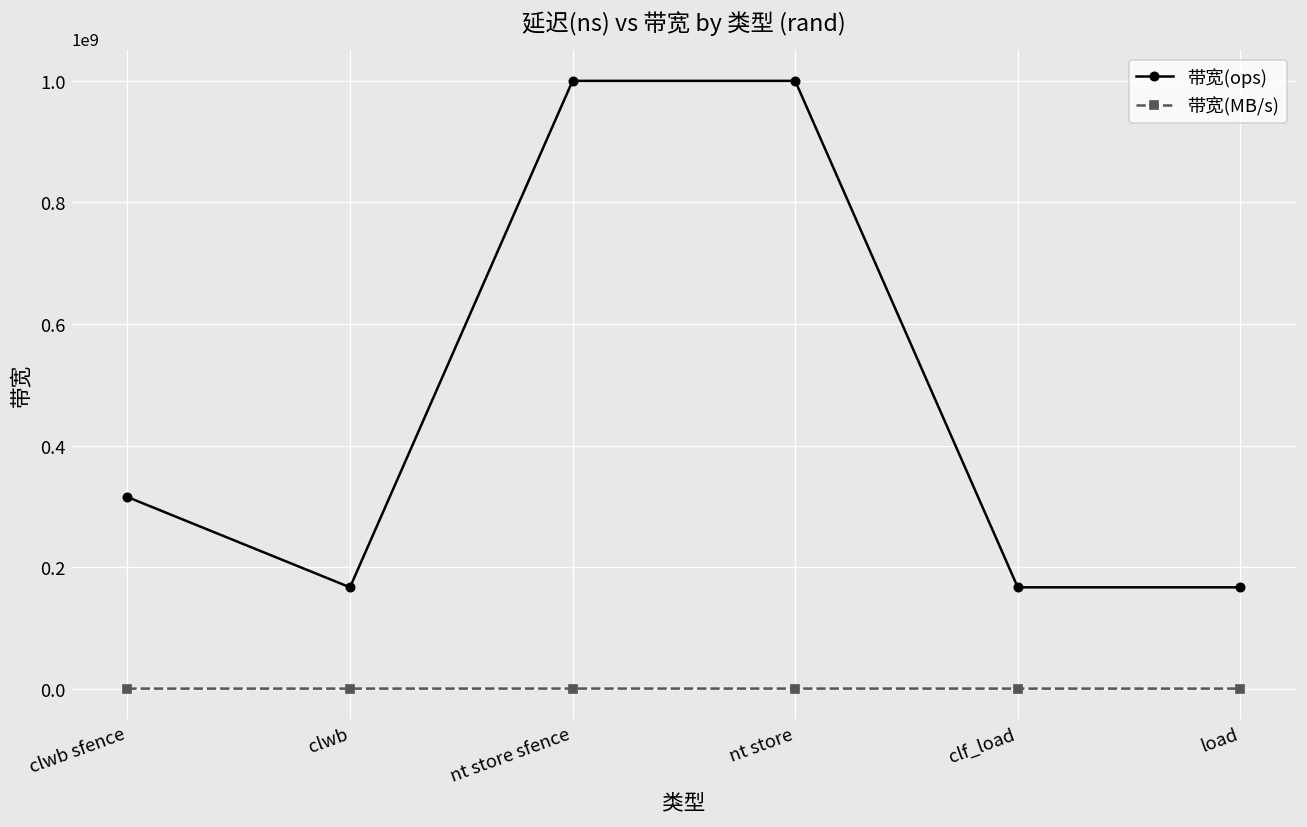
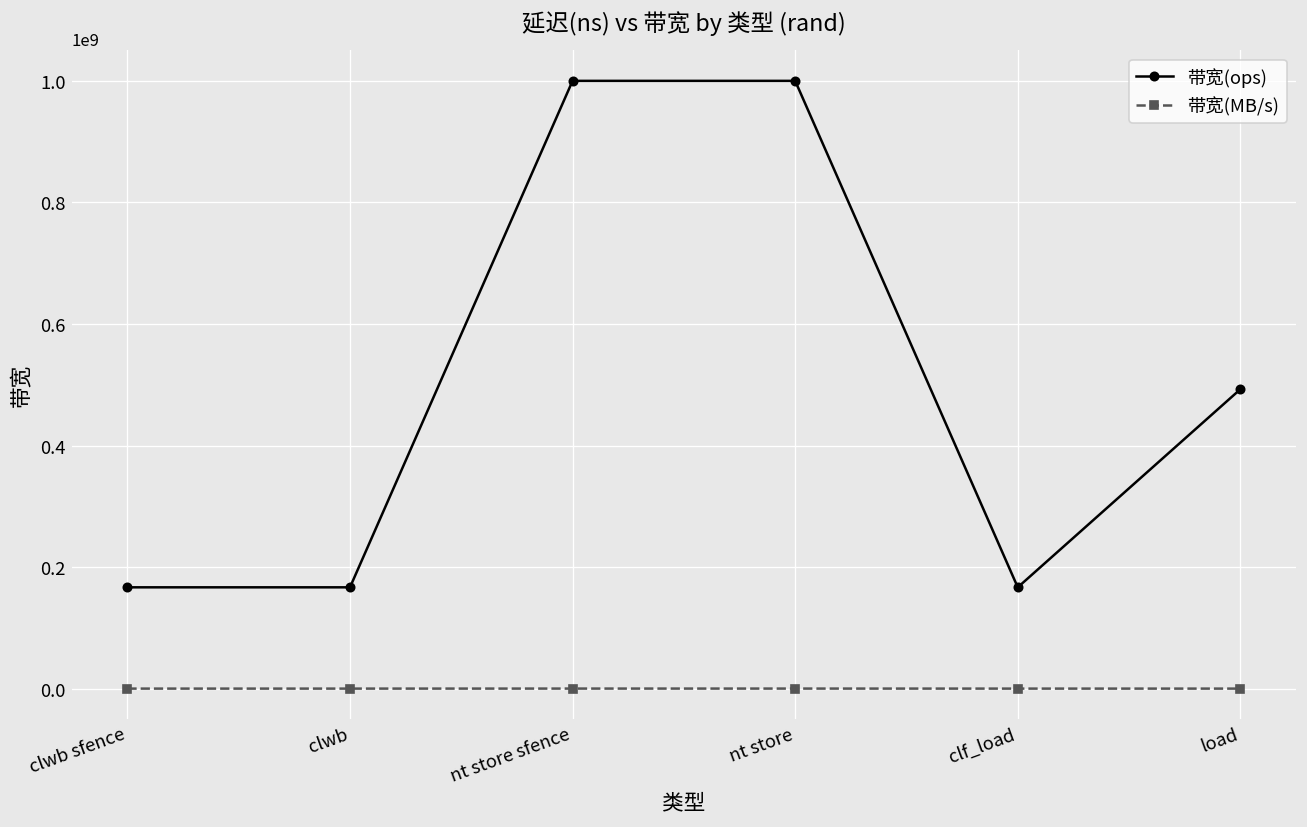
  {
    "带宽(ops)": {
-     "clwb sfence": 320000000,
+     "clwb sfence": 170000000,
      "clwb": 170000000,
      "nt store sfence": 1000000000,
      "nt store": 1000000000,
      "clf_load": 170000000,
-     "load": 170000000
+     "load": 490000000
    },
    "带宽(MB/s)": {
      "clwb sfence": 0,
      "clwb": 0,
      "nt store sfence": 0,
      "nt store": 0,
      "clf_load": 0,
      "load": 0
    }
  }
